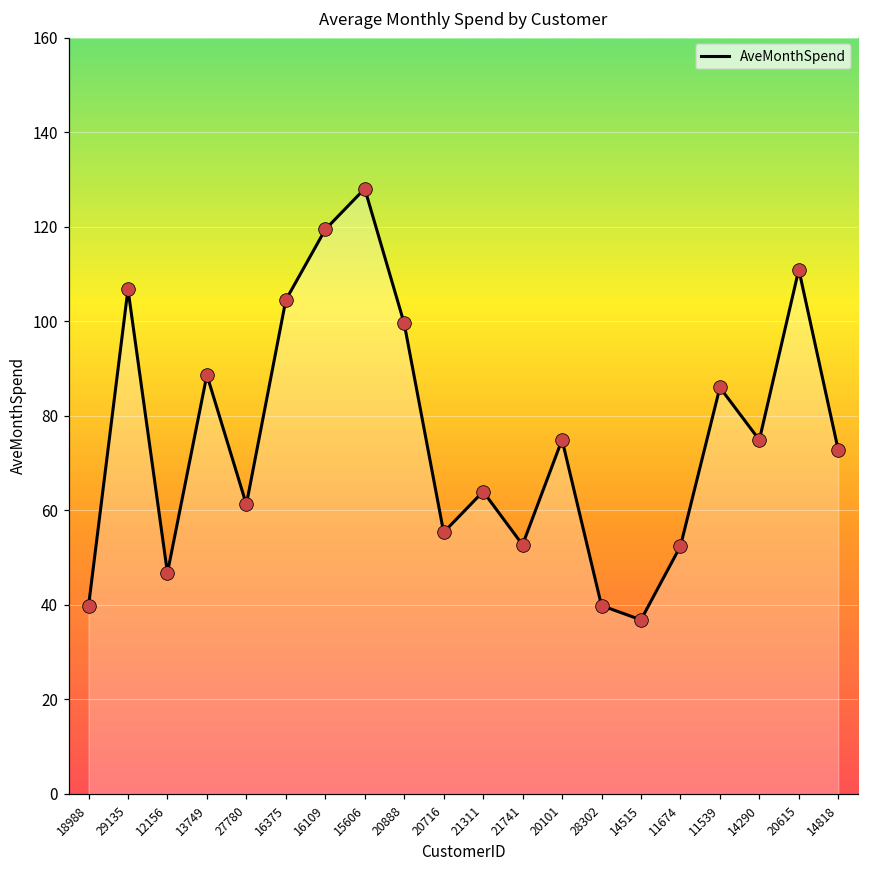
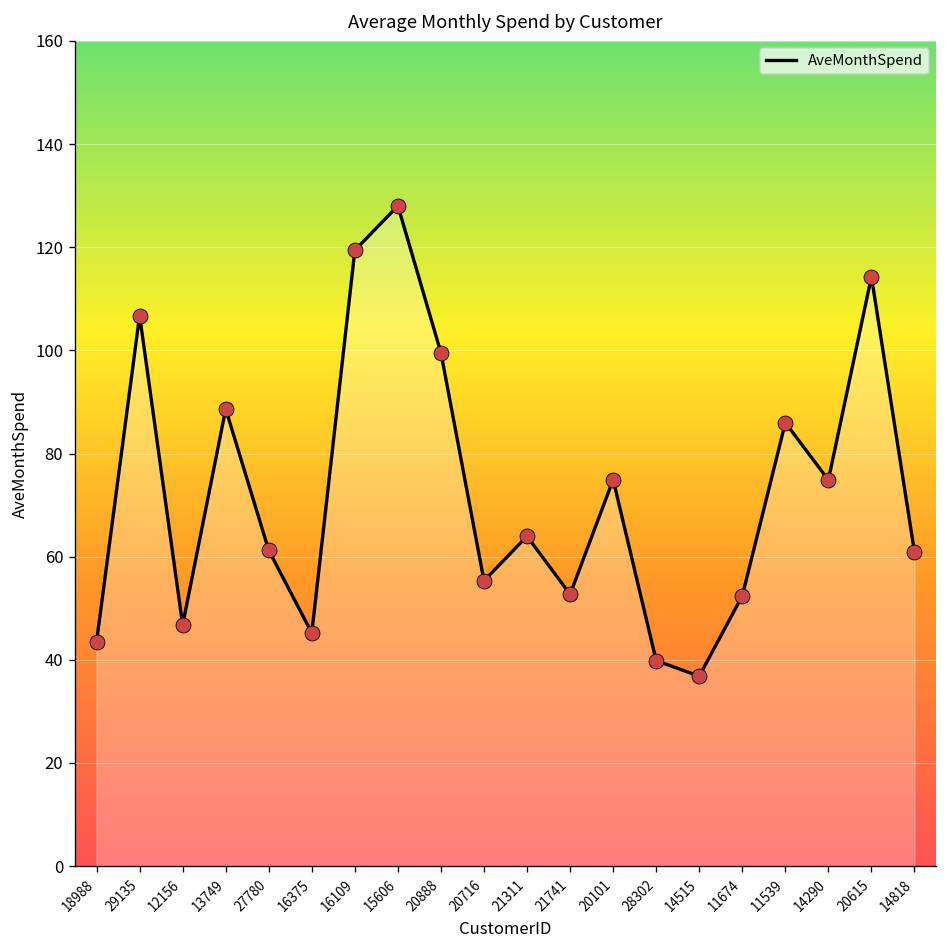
  {
-   "18988": 40,
+   "18988": 43,
    "29135": 107,
    "12156": 47,
    "13749": 89,
    "27780": 61,
-   "16375": 104,
+   "16375": 45,
    "16109": 119,
    "15606": 128,
    "20888": 100,
    "20716": 55,
    "21311": 64,
    "21741": 53,
    "20101": 75,
    "28302": 40,
    "14515": 37,
    "11674": 52,
    "11539": 86,
    "14290": 75,
-   "20615": 111,
-   "14818": 73
+   "20615": 114,
+   "14818": 61
  }
